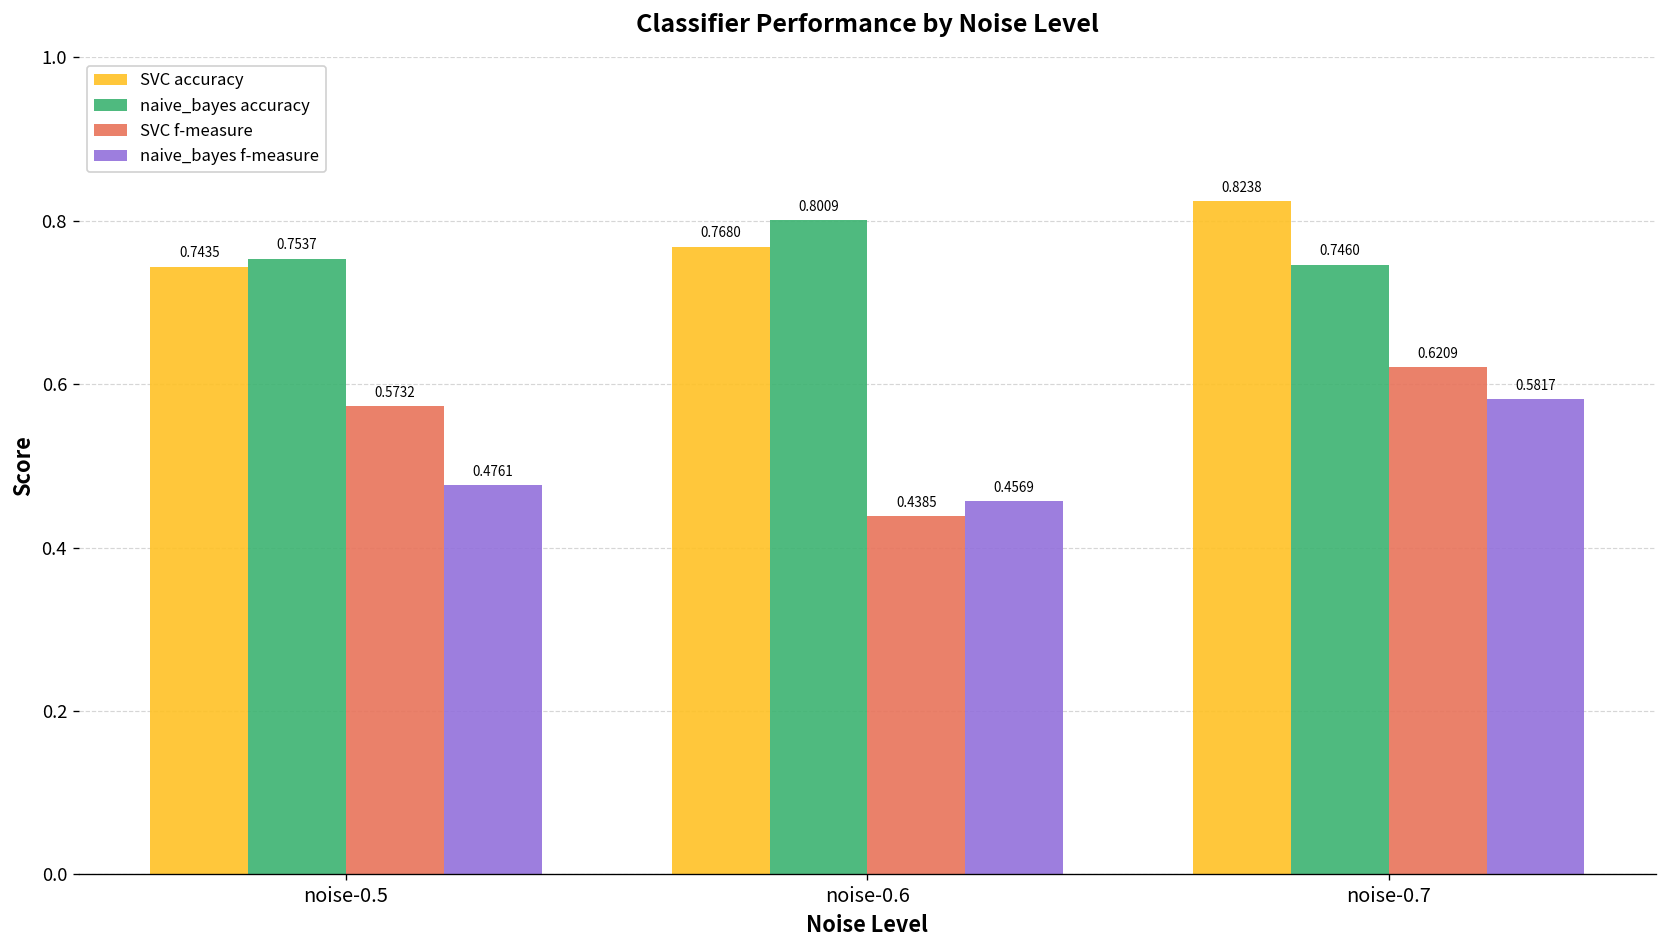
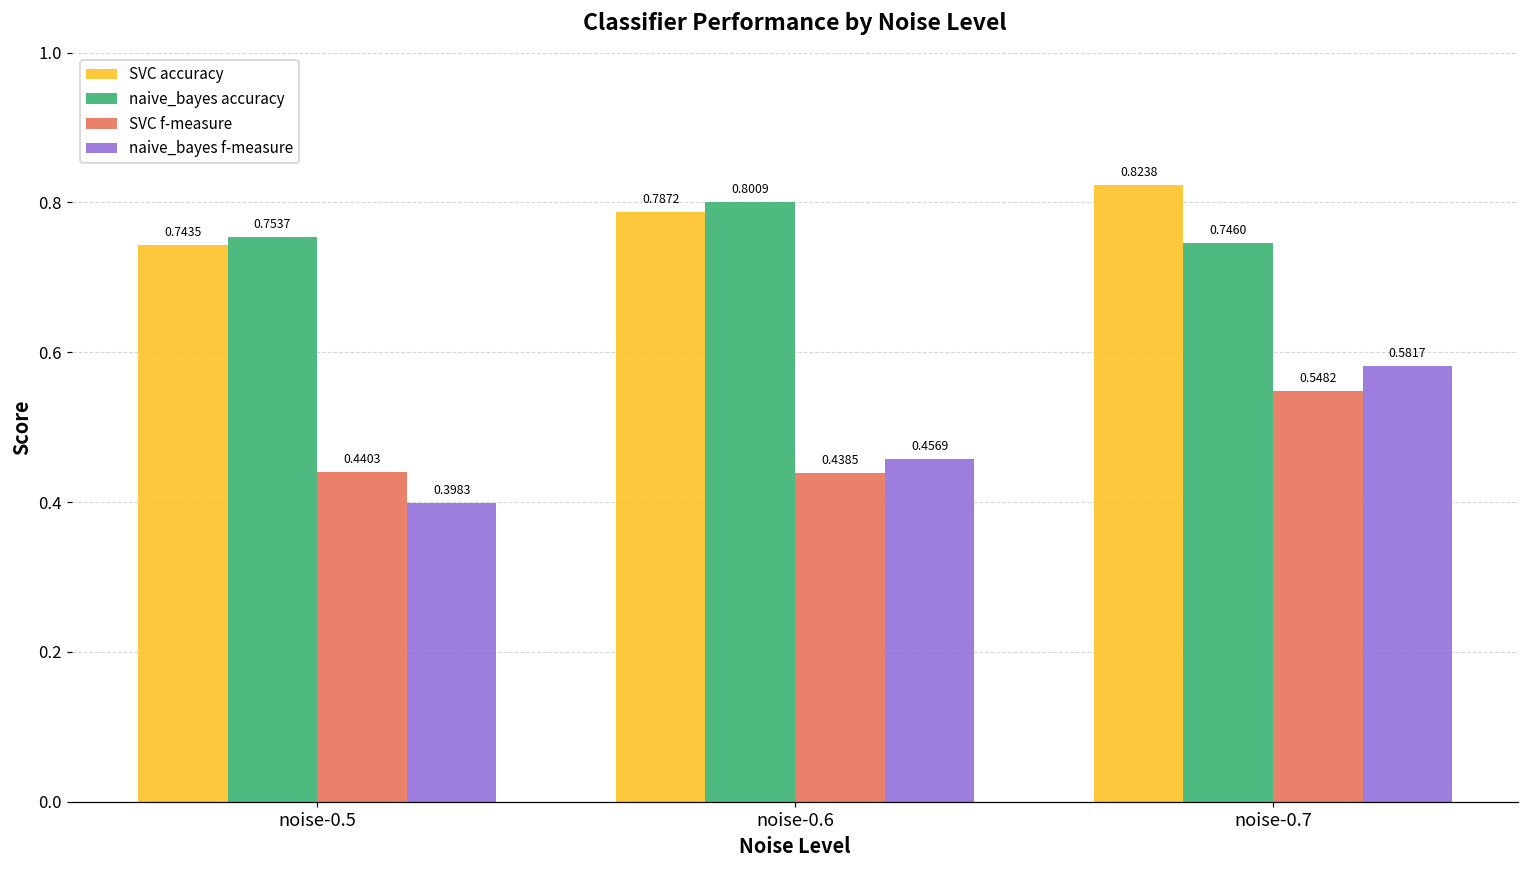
  {
    "SVC accuracy": {
      "noise-0.5": 0.7435,
-     "noise-0.6": 0.7680,
+     "noise-0.6": 0.7872,
      "noise-0.7": 0.8238
    },
    "naive_bayes accuracy": {
      "noise-0.5": 0.7537,
      "noise-0.6": 0.8009,
      "noise-0.7": 0.7460
    },
    "SVC f-measure": {
-     "noise-0.5": 0.5732,
+     "noise-0.5": 0.4403,
      "noise-0.6": 0.4385,
-     "noise-0.7": 0.6209
+     "noise-0.7": 0.5482
    },
    "naive_bayes f-measure": {
-     "noise-0.5": 0.4761,
+     "noise-0.5": 0.3983,
      "noise-0.6": 0.4569,
      "noise-0.7": 0.5817
    }
  }
